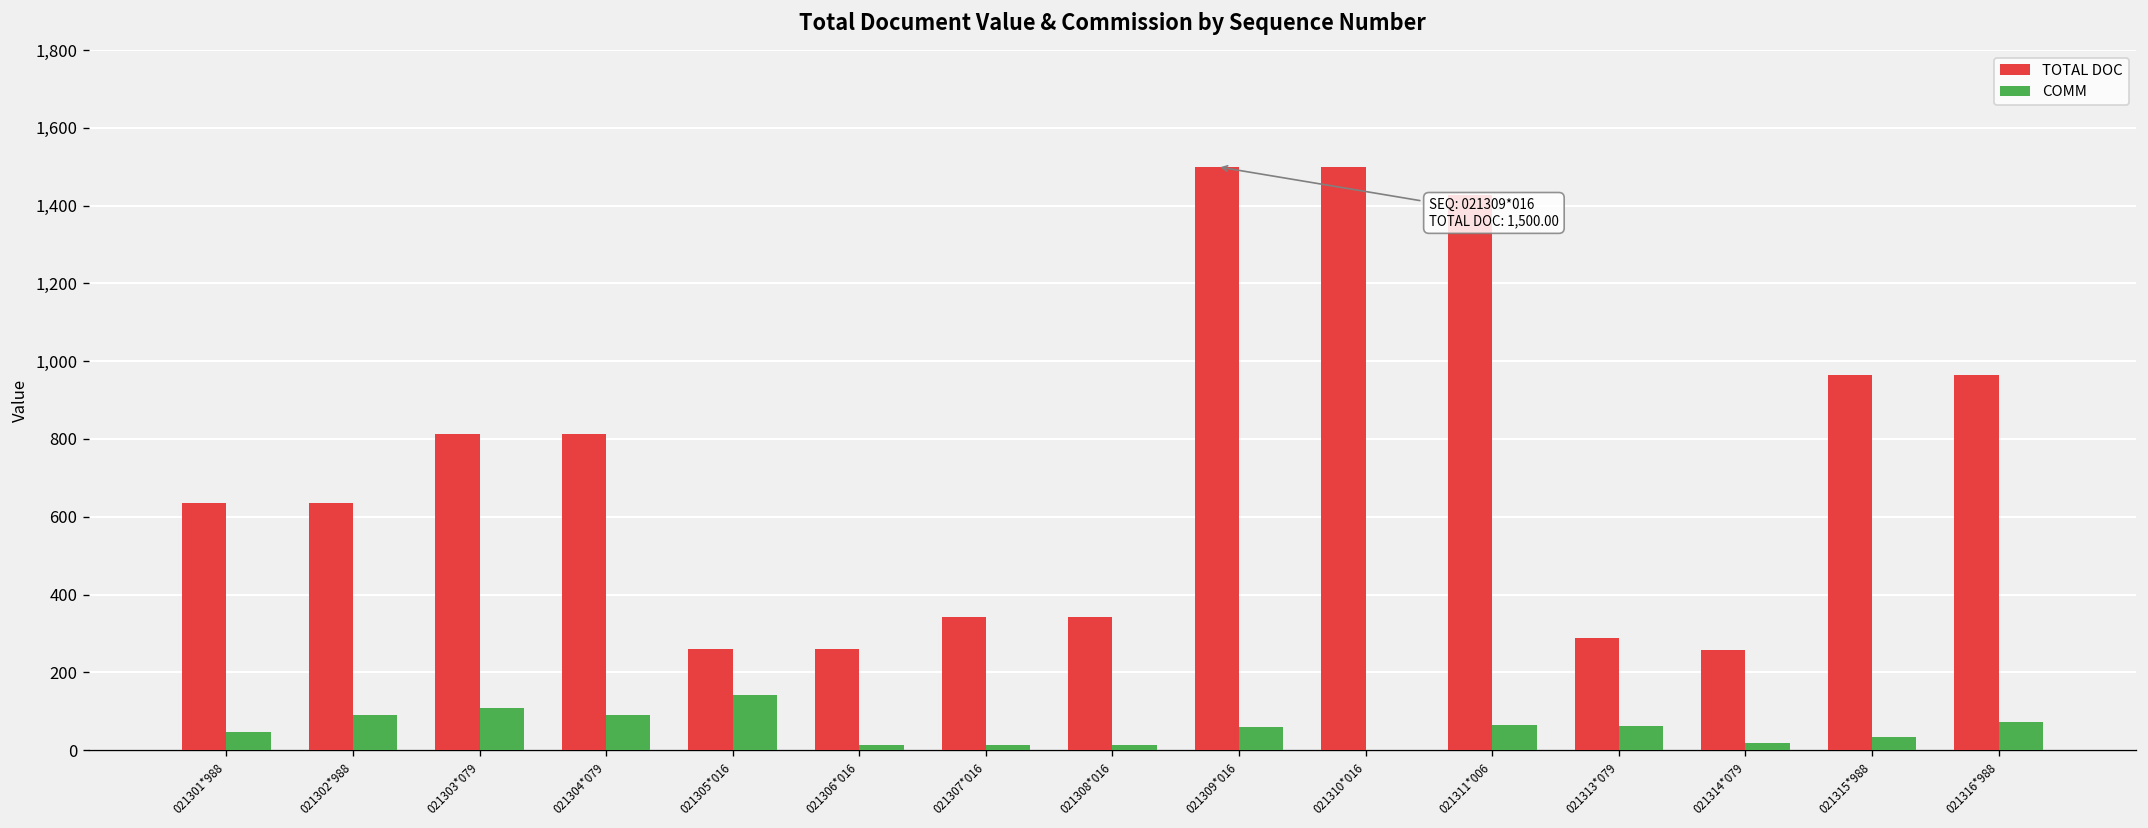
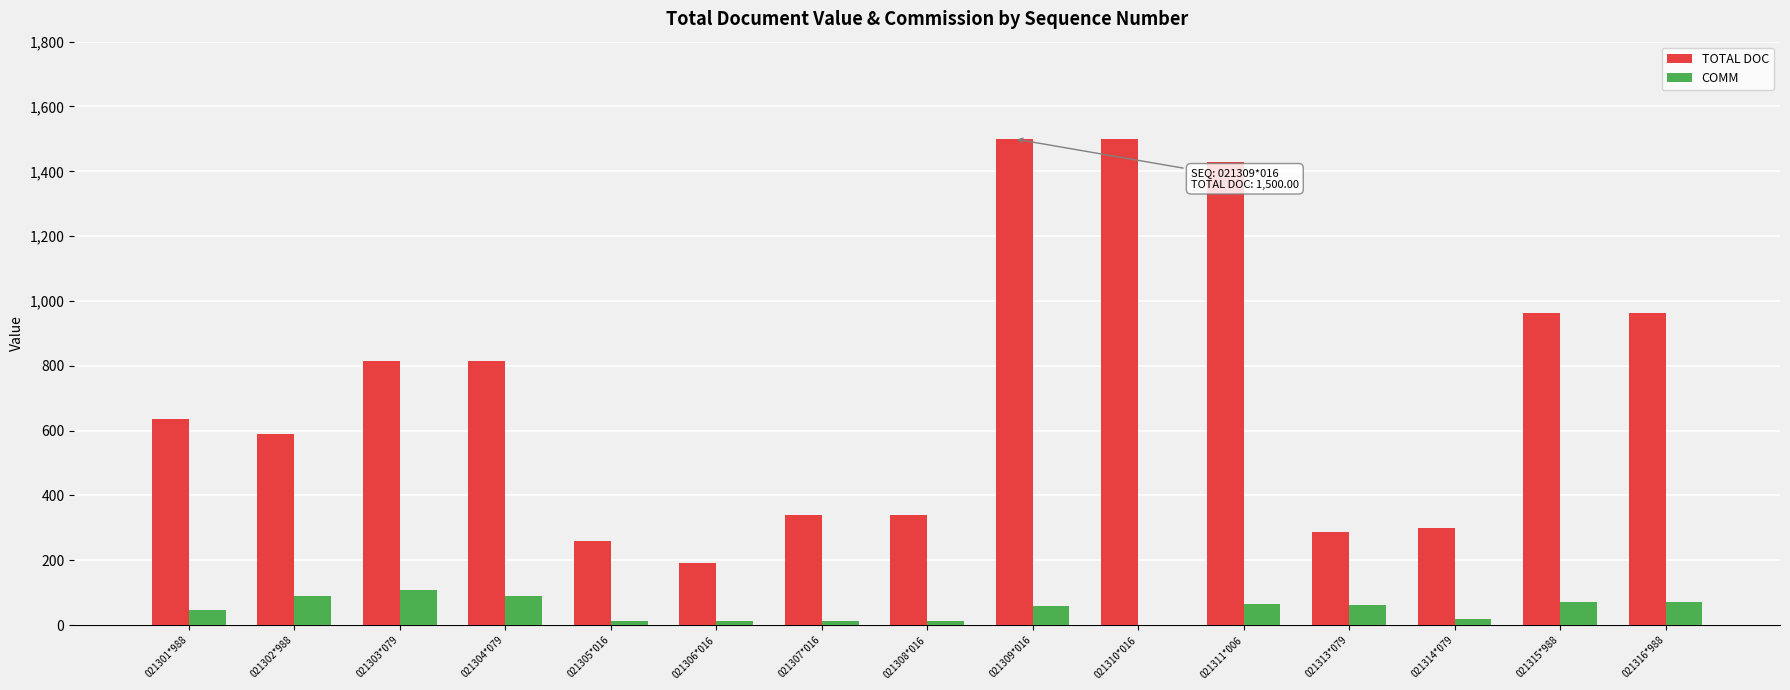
  {
    "TOTAL DOC": {
      "021301*988": "640",
-     "021302*988": "640",
+     "021302*988": "590",
      "021303*079": "810",
      "021304*079": "810",
      "021305*016": "260",
-     "021306*016": "260",
+     "021306*016": "190",
      "021307*016": "340",
      "021308*016": "340",
      "021309*016": "1,500",
      "021313*079": "290",
-     "021314*079": "260",
+     "021314*079": "300",
      "021315*988": "960",
      "021316*988": "960"
    },
    "COMM": {
      "021301*988": "50",
      "021302*988": "90",
      "021303*079": "110",
      "021304*079": "90",
-     "021305*016": "140",
+     "021305*016": "10",
      "021306*016": "10",
      "021307*016": "10",
      "021308*016": "10",
      "021309*016": "60",
      "021310*016": "0",
      "021311*006": "60",
      "021313*079": "60",
      "021314*079": "20",
-     "021315*988": "30",
+     "021315*988": "70",
      "021316*988": "70"
    }
  }
